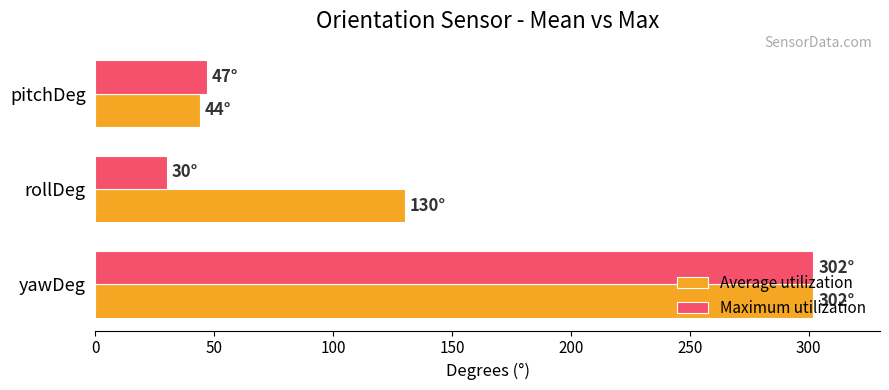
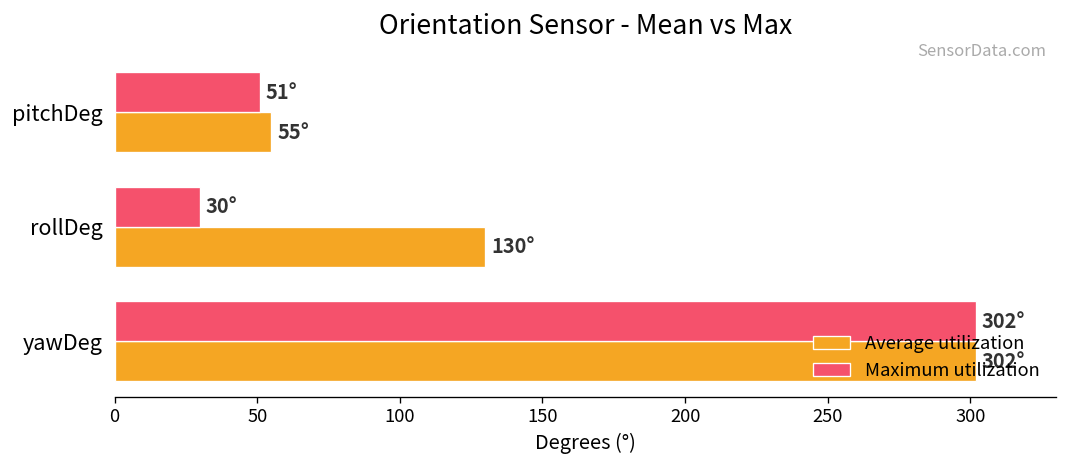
  {
    "Average utilization": {
-     "pitchDeg": "44°",
+     "pitchDeg": "55°",
      "rollDeg": "130°",
      "yawDeg": "302°"
    },
    "Maximum utilization": {
-     "pitchDeg": "47°",
+     "pitchDeg": "51°",
      "rollDeg": "30°",
      "yawDeg": "302°"
    }
  }
